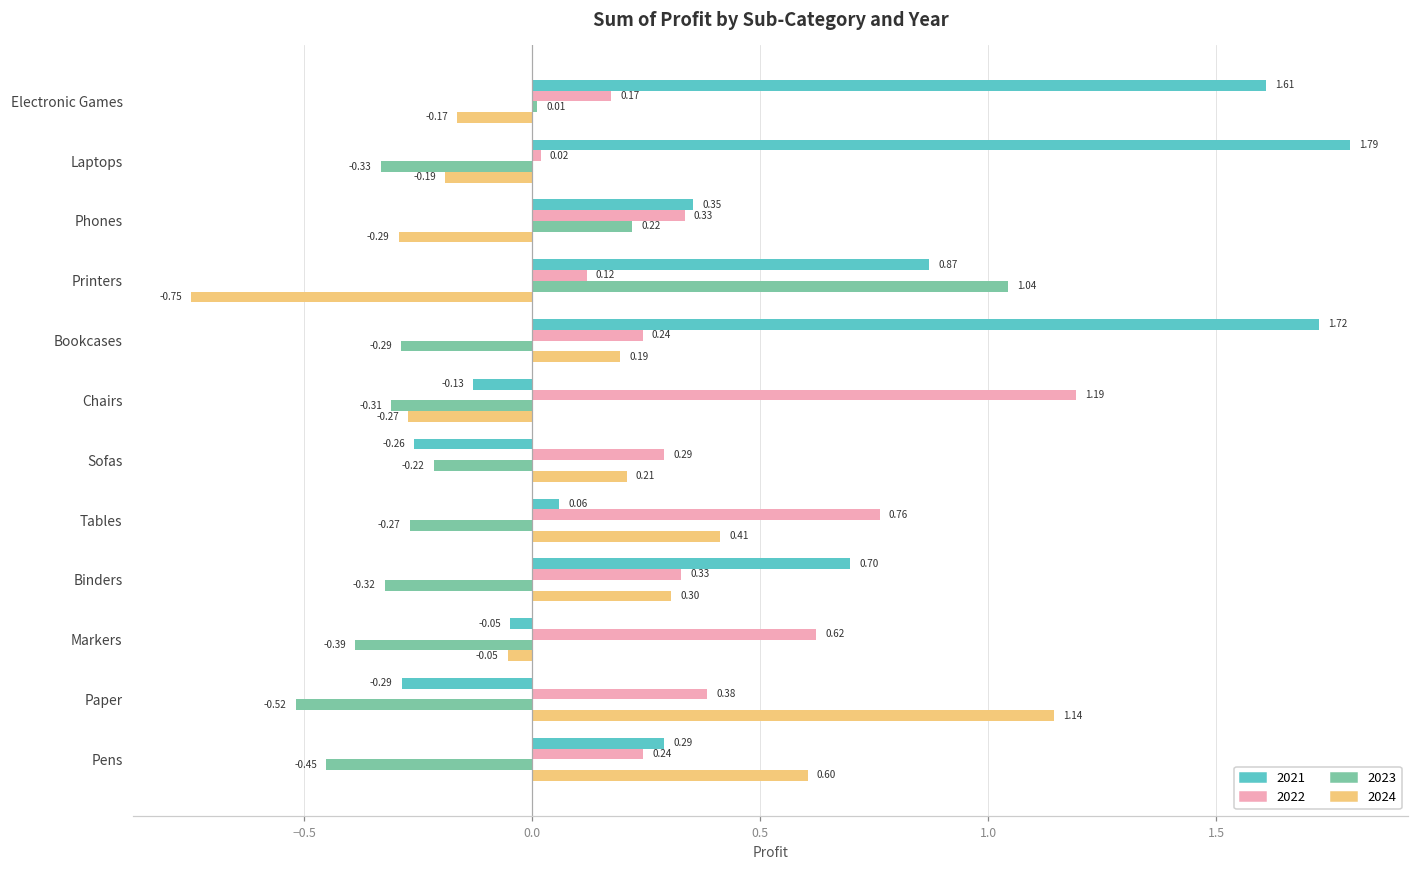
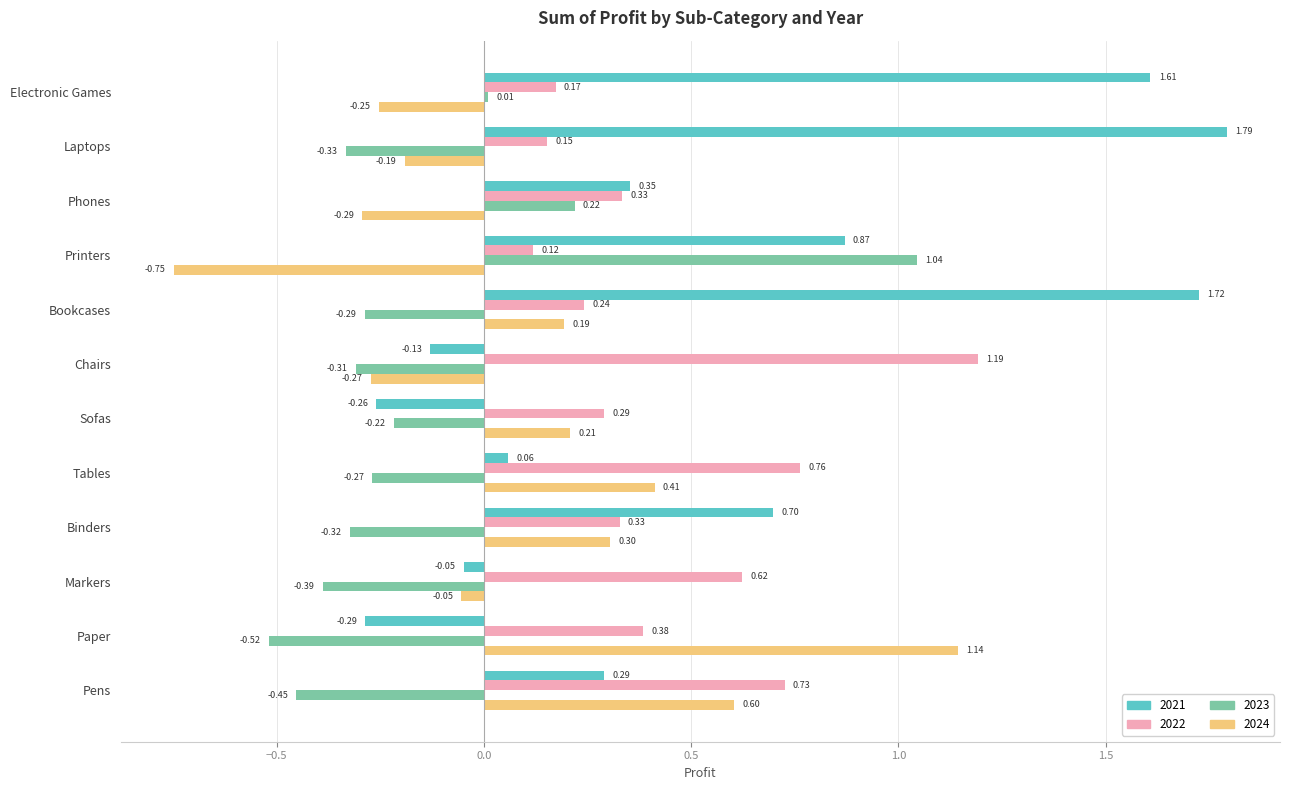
  {
    "2022": {
      "Electronic Games": 0.17,
-     "Laptops": 0.02,
+     "Laptops": 0.15,
      "Phones": 0.33,
      "Printers": 0.12,
      "Bookcases": 0.24,
      "Chairs": 1.19,
      "Sofas": 0.29,
      "Tables": 0.76,
      "Binders": 0.33,
      "Markers": 0.62,
      "Paper": 0.38,
-     "Pens": 0.24
+     "Pens": 0.73
    },
    "2024": {
-     "Electronic Games": -0.17,
+     "Electronic Games": -0.25,
      "Laptops": -0.19,
      "Phones": -0.29,
      "Printers": -0.75,
      "Bookcases": 0.19,
      "Chairs": -0.27,
      "Sofas": 0.21,
      "Tables": 0.41,
      "Binders": 0.30,
      "Markers": -0.05,
      "Paper": 1.14,
      "Pens": 0.60
    }
  }
